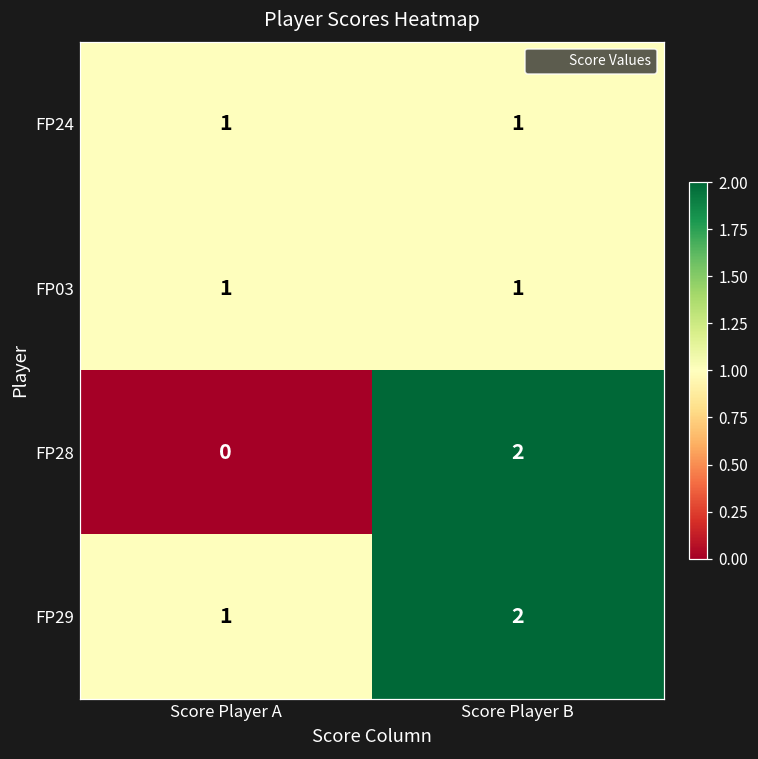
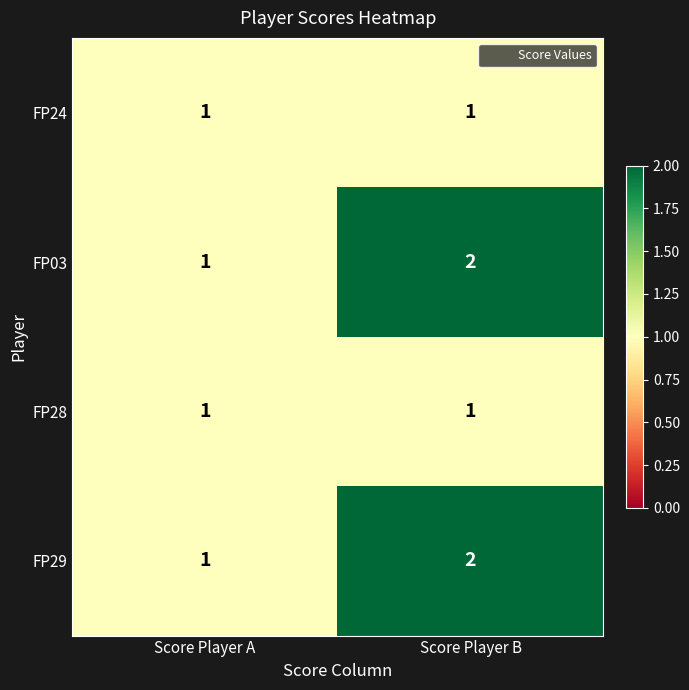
  {
    "FP24": {
      "Score Player A": 1,
      "Score Player B": 1
    },
    "FP03": {
      "Score Player A": 1,
-     "Score Player B": 1
+     "Score Player B": 2
    },
    "FP28": {
-     "Score Player A": 0,
-     "Score Player B": 2
+     "Score Player A": 1,
+     "Score Player B": 1
    },
    "FP29": {
      "Score Player A": 1,
      "Score Player B": 2
    }
  }
